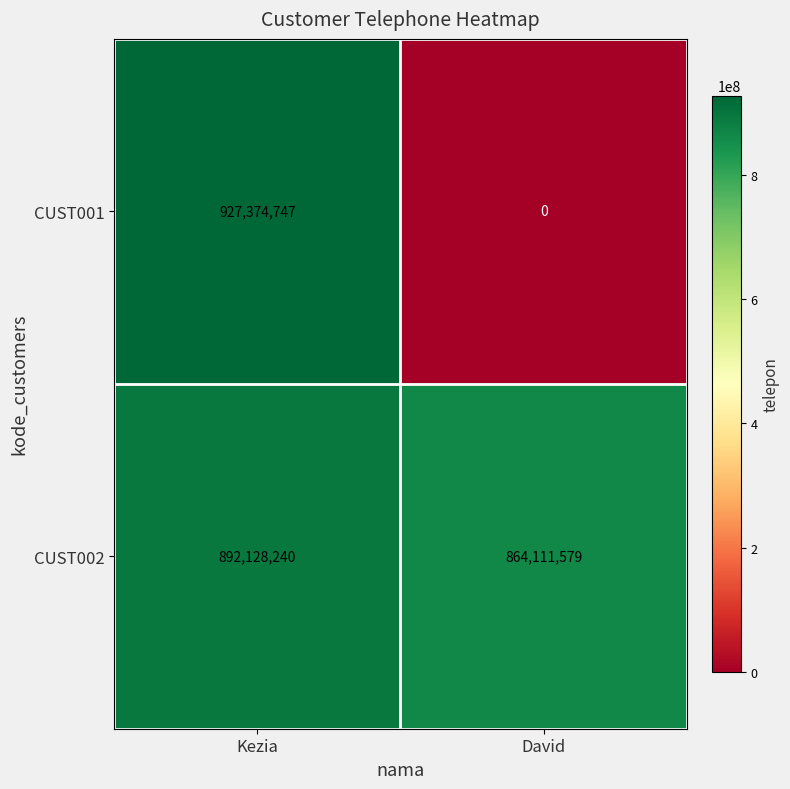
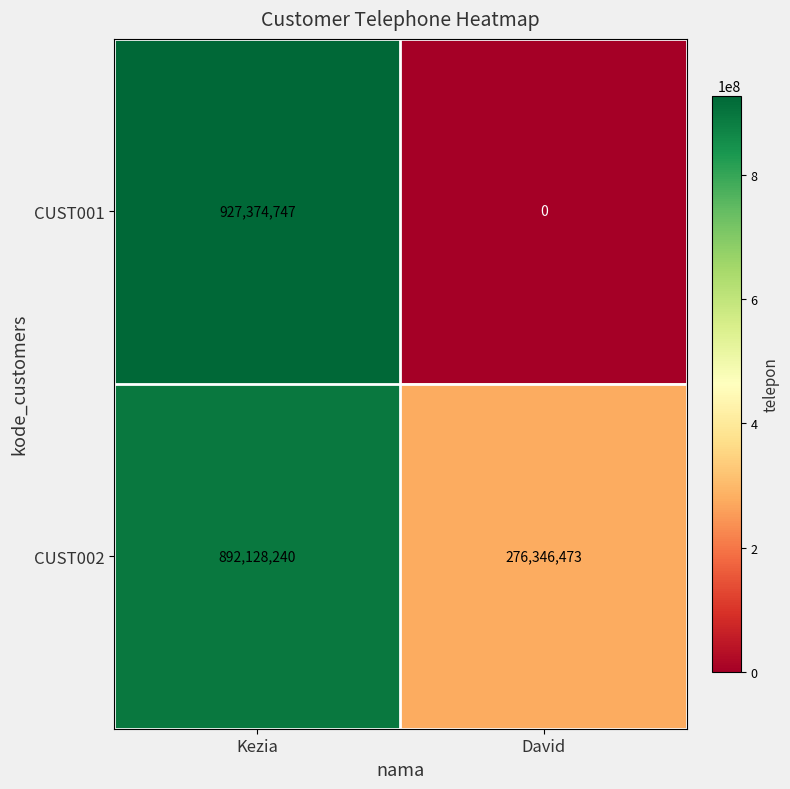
  {
    "CUST001": {
      "Kezia": "927,374,747",
      "David": "0"
    },
    "CUST002": {
      "Kezia": "892,128,240",
-     "David": "864,111,579"
+     "David": "276,346,473"
    }
  }
